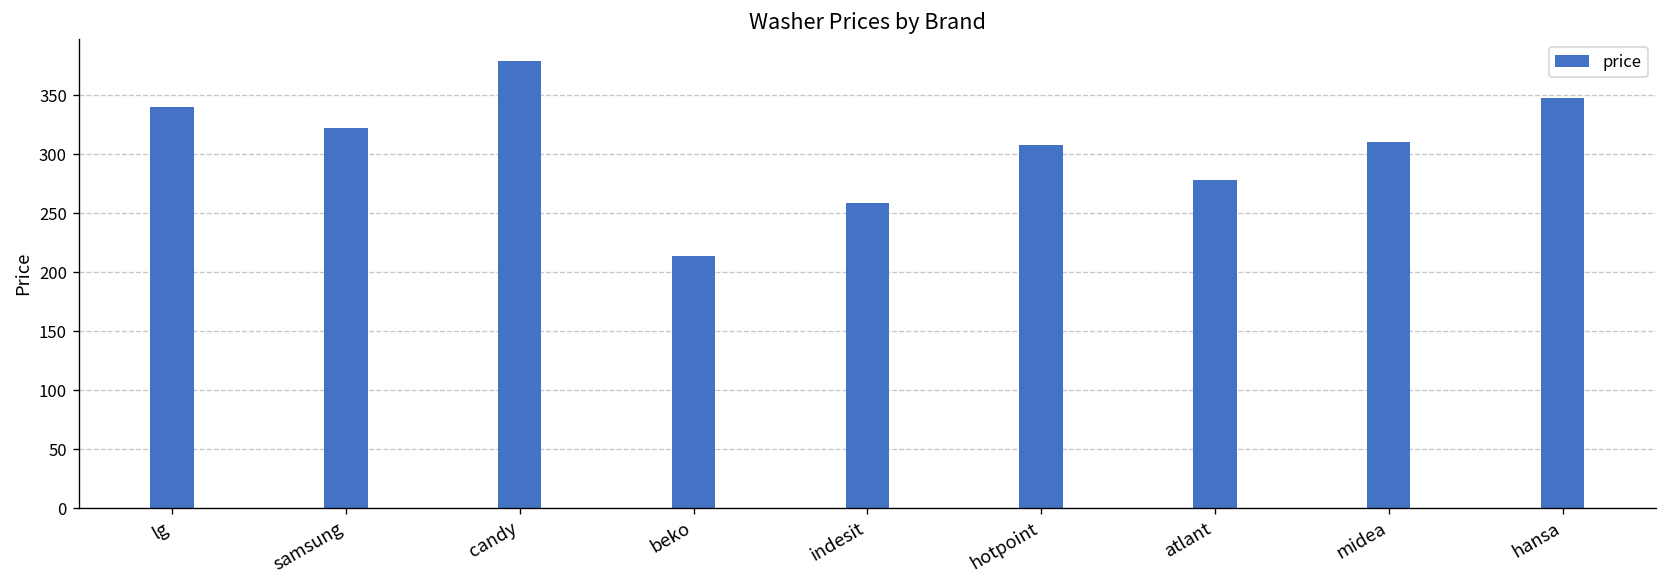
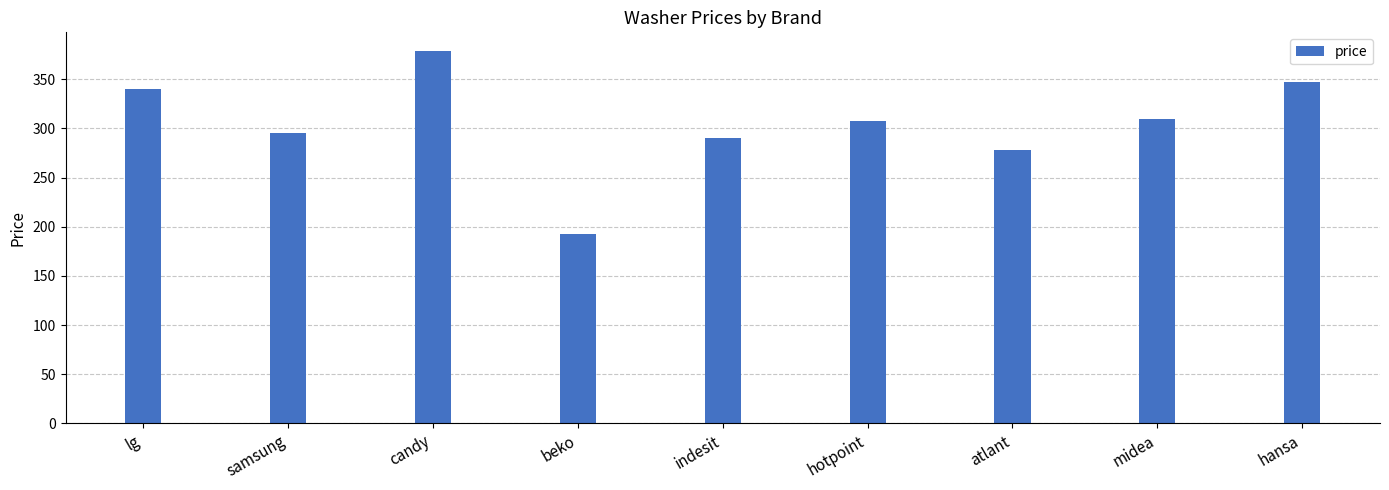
  {
    "lg": 340,
-   "samsung": 320,
+   "samsung": 300,
    "candy": 380,
-   "beko": 210,
-   "indesit": 260,
+   "beko": 190,
+   "indesit": 290,
    "hotpoint": 310,
    "atlant": 280,
    "midea": 310,
    "hansa": 350
  }
